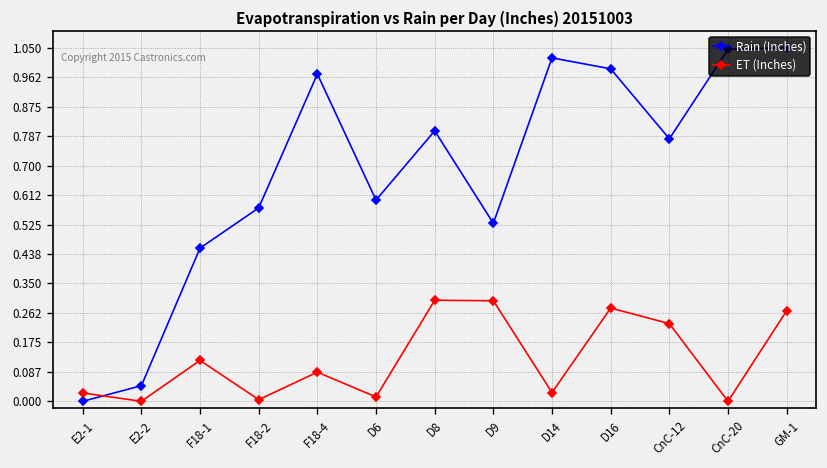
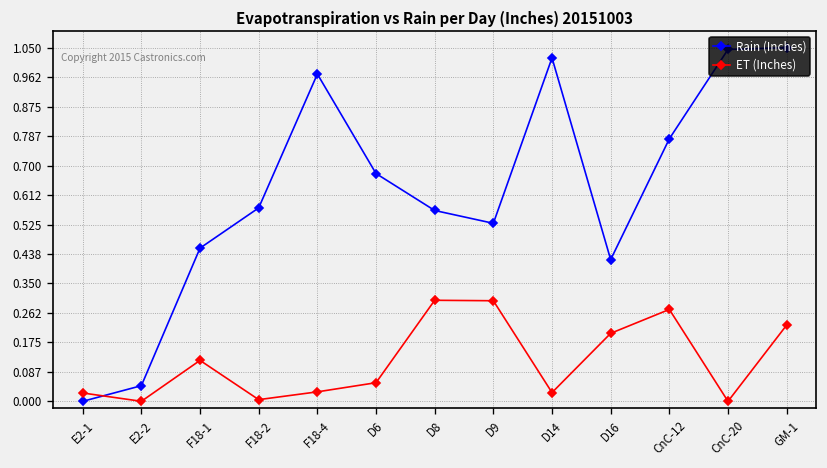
  {
    "Rain (Inches)": {
      "E2-1": 0.00,
      "E2-2": 0.05,
      "F18-1": 0.45,
      "F18-2": 0.57,
      "F18-4": 0.97,
-     "D6": 0.60,
-     "D8": 0.80,
+     "D6": 0.68,
+     "D8": 0.57,
      "D9": 0.53,
      "D14": 1.02,
-     "D16": 0.99,
+     "D16": 0.42,
      "CnC-12": 0.78
    },
    "ET (Inches)": {
      "E2-1": 0.02,
      "E2-2": 0.00,
      "F18-1": 0.12,
      "F18-2": 0.00,
-     "F18-4": 0.09,
-     "D6": 0.01,
+     "F18-4": 0.03,
+     "D6": 0.06,
      "D8": 0.30,
      "D9": 0.30,
      "D14": 0.03,
-     "D16": 0.28,
-     "CnC-12": 0.23,
+     "D16": 0.20,
+     "CnC-12": 0.27,
      "CnC-20": 0.00,
-     "GM-1": 0.27
+     "GM-1": 0.23
    }
  }
